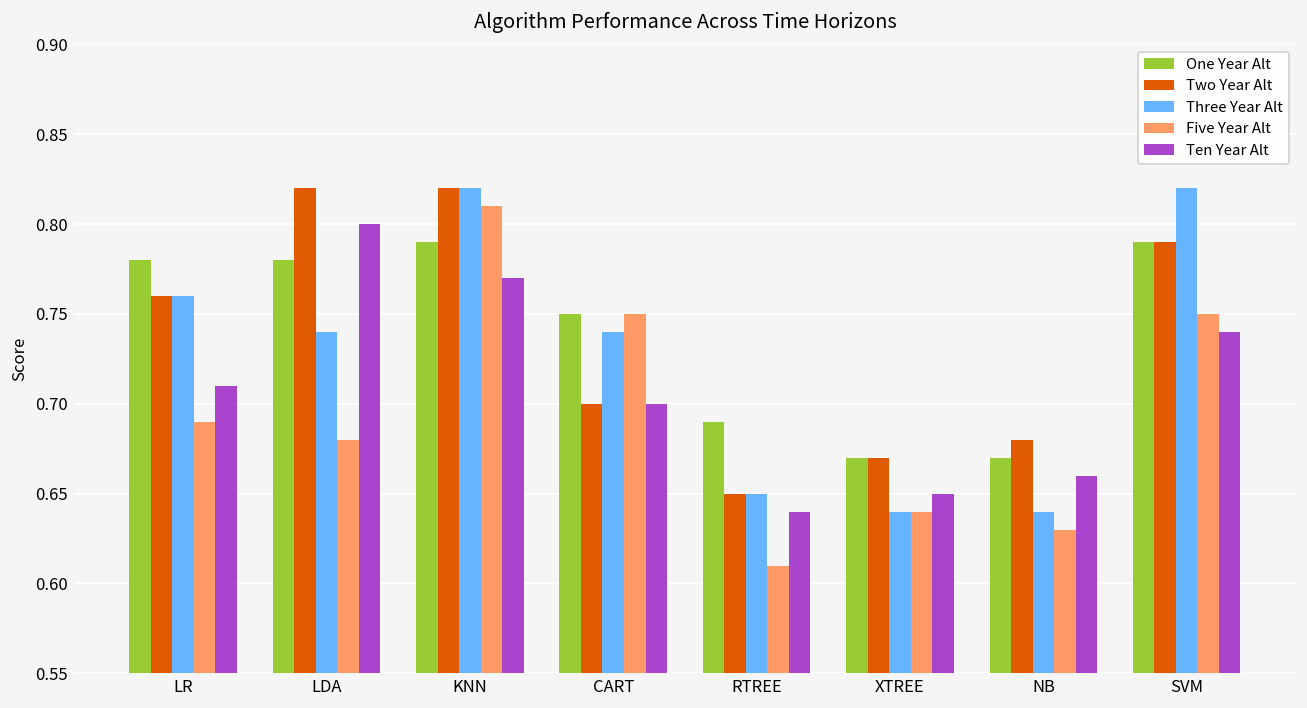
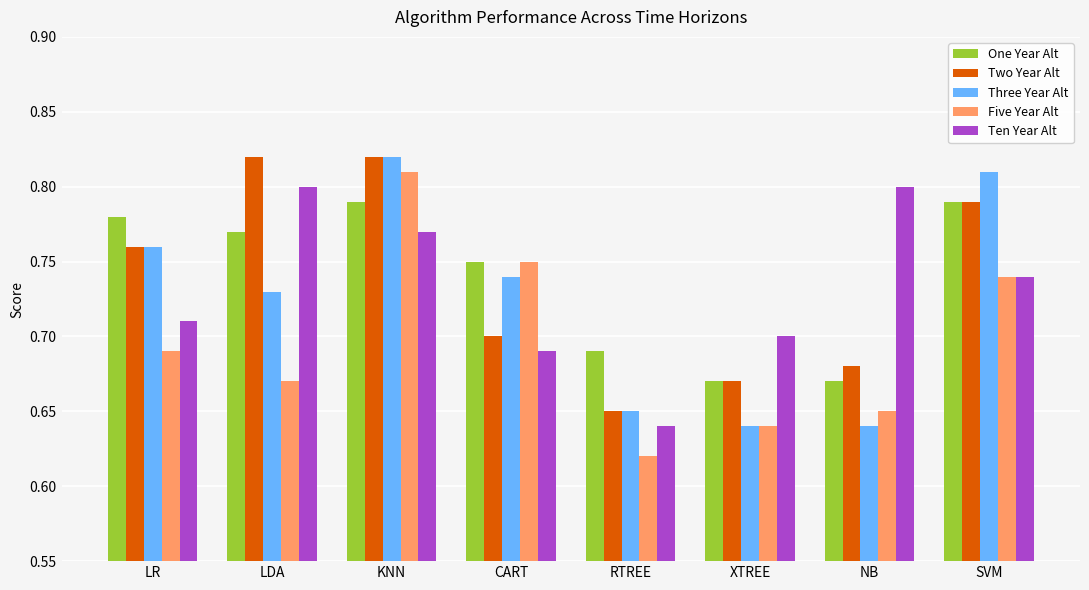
  {
    "One Year Alt": {
      "LR": 0.78,
-     "LDA": 0.78,
+     "LDA": 0.77,
      "KNN": 0.79,
      "CART": 0.75,
      "RTREE": 0.69,
      "XTREE": 0.67,
      "NB": 0.67,
      "SVM": 0.79
    },
    "Two Year Alt": {
      "LR": 0.76,
      "LDA": 0.82,
      "KNN": 0.82,
      "CART": 0.70,
      "RTREE": 0.65,
      "XTREE": 0.67,
      "NB": 0.68,
      "SVM": 0.79
    },
    "Three Year Alt": {
      "LR": 0.76,
-     "LDA": 0.74,
+     "LDA": 0.73,
      "KNN": 0.82,
      "CART": 0.74,
      "RTREE": 0.65,
      "XTREE": 0.64,
      "NB": 0.64,
-     "SVM": 0.82
+     "SVM": 0.81
    },
    "Five Year Alt": {
      "LR": 0.69,
-     "LDA": 0.68,
+     "LDA": 0.67,
      "KNN": 0.81,
      "CART": 0.75,
-     "RTREE": 0.61,
+     "RTREE": 0.62,
      "XTREE": 0.64,
-     "NB": 0.63,
-     "SVM": 0.75
+     "NB": 0.65,
+     "SVM": 0.74
    },
    "Ten Year Alt": {
      "LR": 0.71,
      "LDA": 0.80,
      "KNN": 0.77,
-     "CART": 0.70,
+     "CART": 0.69,
      "RTREE": 0.64,
-     "XTREE": 0.65,
-     "NB": 0.66,
+     "XTREE": 0.70,
+     "NB": 0.80,
      "SVM": 0.74
    }
  }
